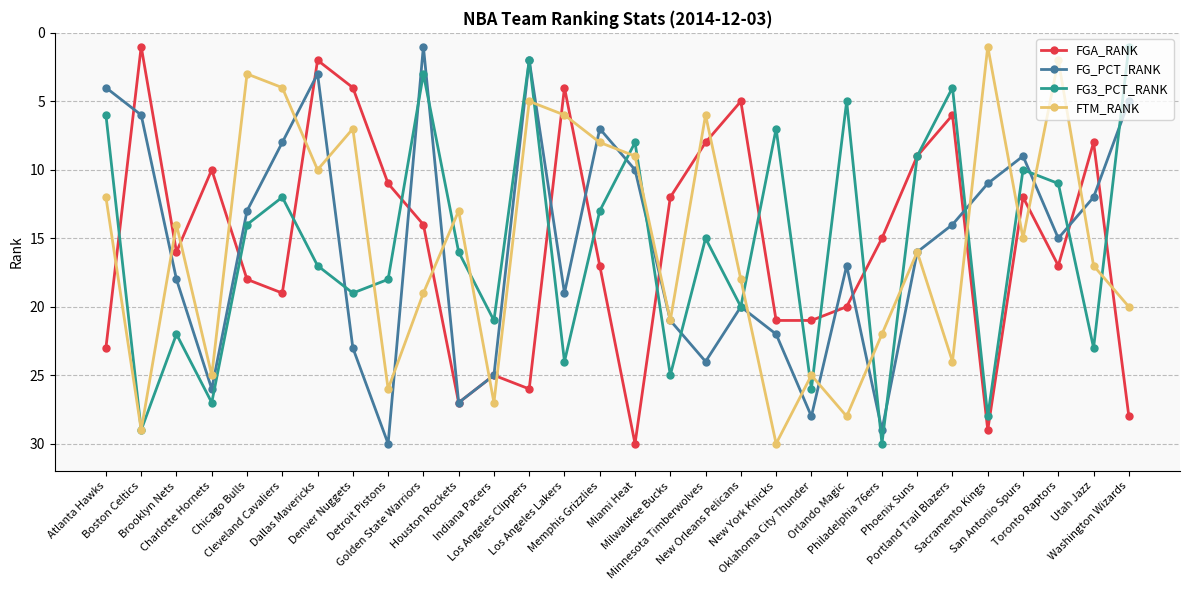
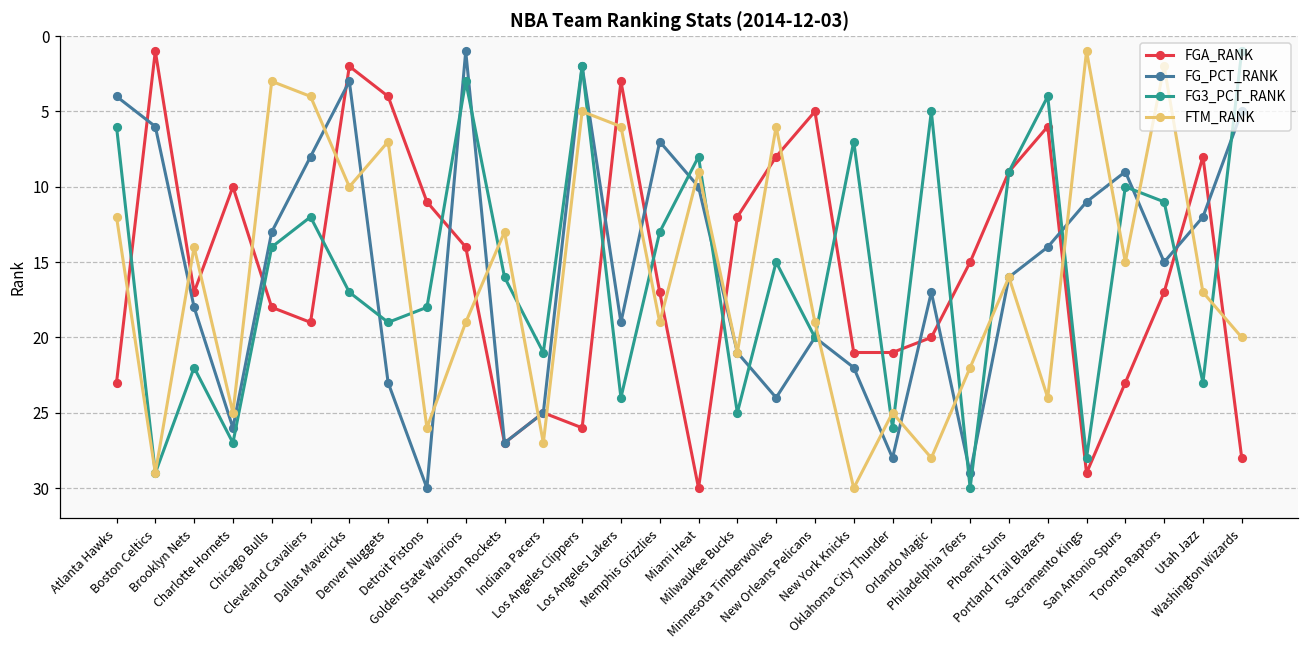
  {
    "FGA_RANK": {
      "Atlanta Hawks": 23,
      "Boston Celtics": 1,
-     "Brooklyn Nets": 16,
+     "Brooklyn Nets": 17,
      "Charlotte Hornets": 10,
      "Chicago Bulls": 18,
      "Cleveland Cavaliers": 19,
      "Dallas Mavericks": 2,
      "Denver Nuggets": 4,
      "Detroit Pistons": 11,
      "Golden State Warriors": 14,
      "Los Angeles Clippers": 26,
-     "Los Angeles Lakers": 4,
+     "Los Angeles Lakers": 3,
      "Memphis Grizzlies": 17,
      "Miami Heat": 30,
      "Milwaukee Bucks": 12,
      "Minnesota Timberwolves": 8,
      "New Orleans Pelicans": 5,
      "New York Knicks": 21,
      "Oklahoma City Thunder": 21,
      "Orlando Magic": 20,
      "Philadelphia 76ers": 15,
      "Portland Trail Blazers": 6,
      "Sacramento Kings": 29,
-     "San Antonio Spurs": 12,
+     "San Antonio Spurs": 23,
      "Toronto Raptors": 17,
      "Utah Jazz": 8,
      "Washington Wizards": 28
    },
    "FTM_RANK": {
      "Atlanta Hawks": 12,
      "Brooklyn Nets": 14,
      "Charlotte Hornets": 25,
      "Chicago Bulls": 3,
      "Cleveland Cavaliers": 4,
      "Dallas Mavericks": 10,
      "Denver Nuggets": 7,
      "Detroit Pistons": 26,
      "Golden State Warriors": 19,
      "Houston Rockets": 13,
      "Indiana Pacers": 27,
      "Los Angeles Clippers": 5,
      "Los Angeles Lakers": 6,
-     "Memphis Grizzlies": 8,
+     "Memphis Grizzlies": 19,
      "Miami Heat": 9,
      "Minnesota Timberwolves": 6,
-     "New Orleans Pelicans": 18,
+     "New Orleans Pelicans": 19,
      "New York Knicks": 30,
      "Oklahoma City Thunder": 25,
      "Orlando Magic": 28,
      "Philadelphia 76ers": 22,
      "Portland Trail Blazers": 24,
      "Sacramento Kings": 1,
      "San Antonio Spurs": 15,
      "Utah Jazz": 17,
      "Washington Wizards": 20
    }
  }
